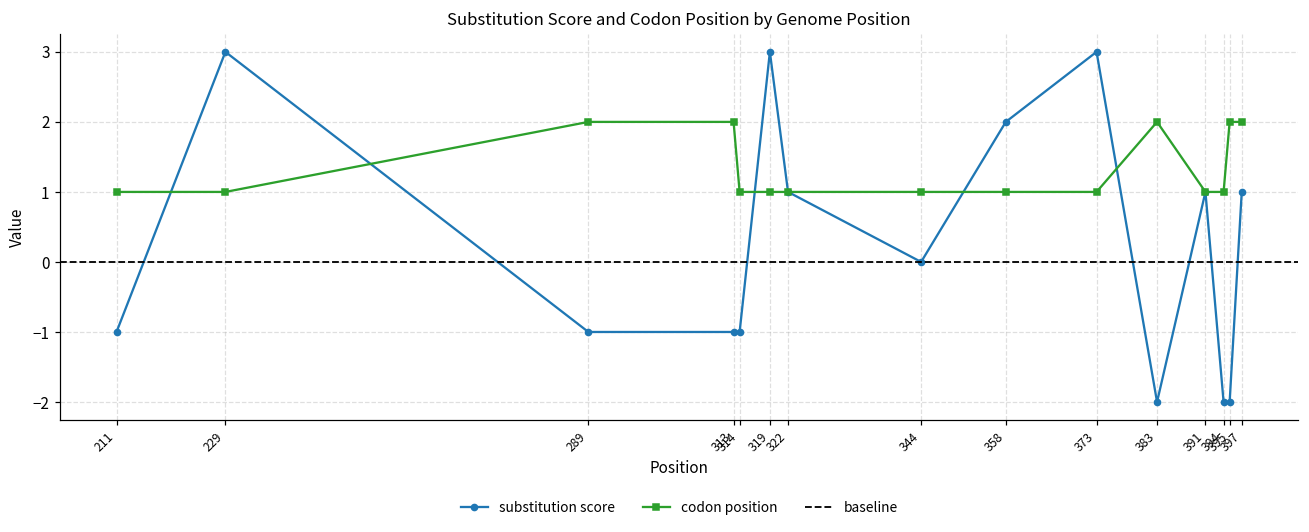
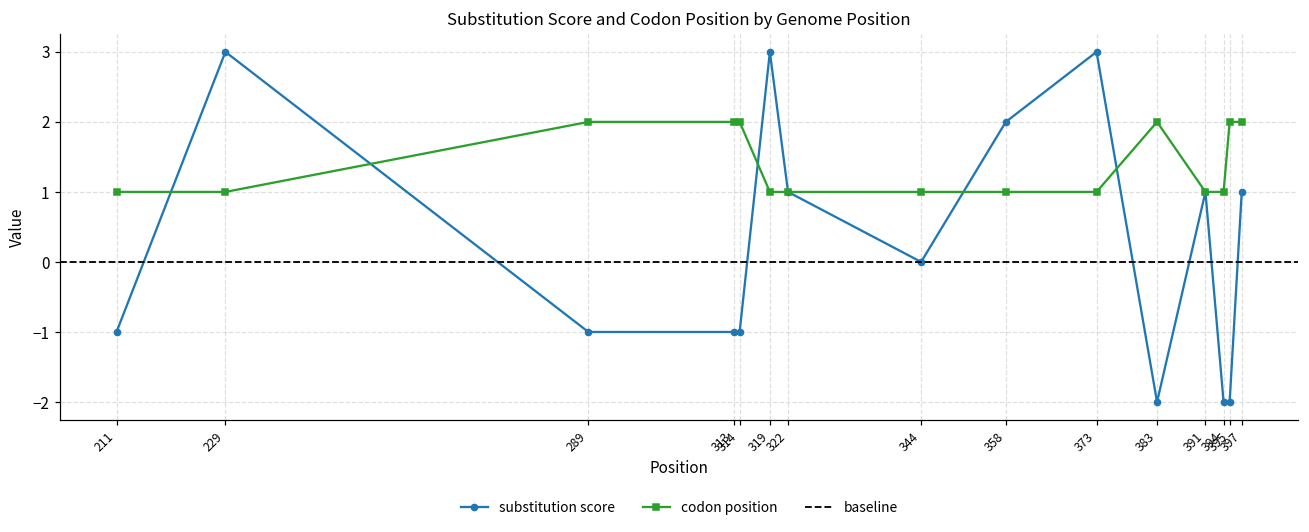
  {
    "substitution score": {
      "211": -1,
      "229": 3,
      "289": -1,
      "313": -1,
      "314": -1,
      "319": 3,
      "344": 0,
      "358": 2,
      "373": 3,
      "383": -2,
      "394": -2,
      "395": -2,
      "397": 1
    },
    "codon position": {
      "211": 1,
      "229": 1,
      "289": 2,
      "313": 2,
-     "314": 1,
+     "314": 2,
      "319": 1,
      "344": 1,
      "358": 1,
      "373": 1,
      "383": 2,
      "394": 1,
      "395": 2,
      "397": 2
    }
  }
